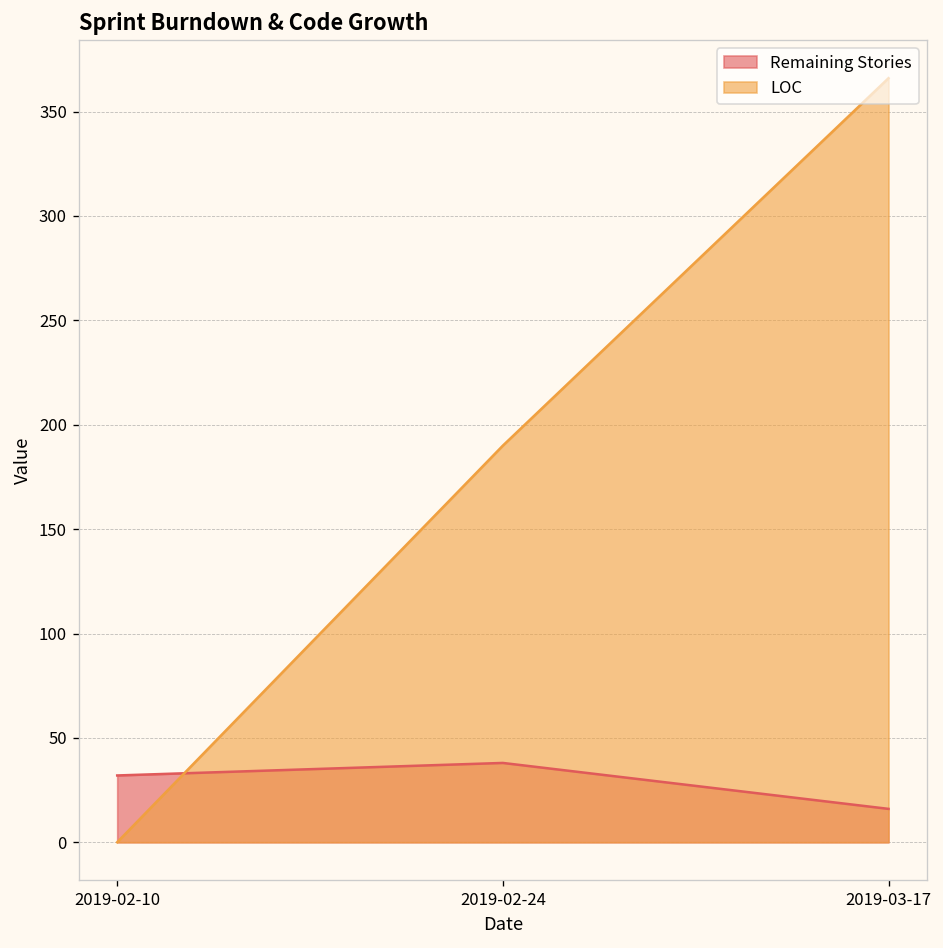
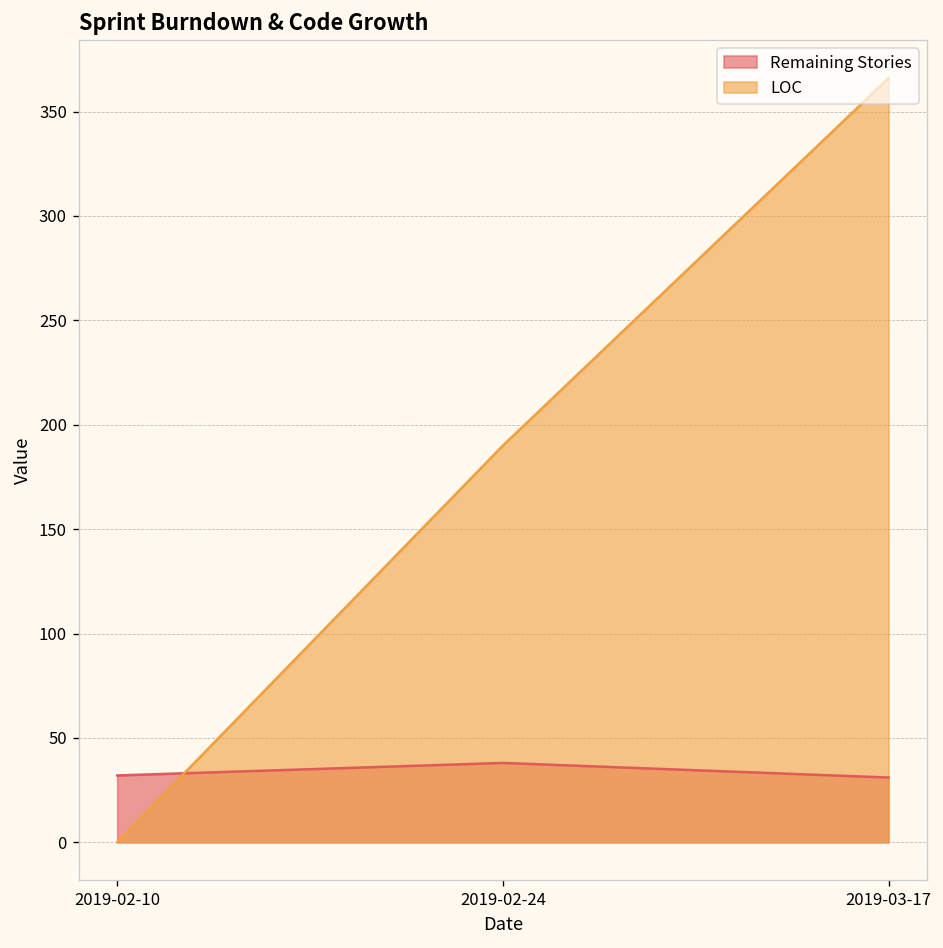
  {
    "Remaining Stories": {
      "2019-02-10": 32,
      "2019-02-24": 38,
-     "2019-03-17": 16
+     "2019-03-17": 31
    },
    "LOC": {
      "2019-02-10": 0,
      "2019-02-24": 190
    }
  }
